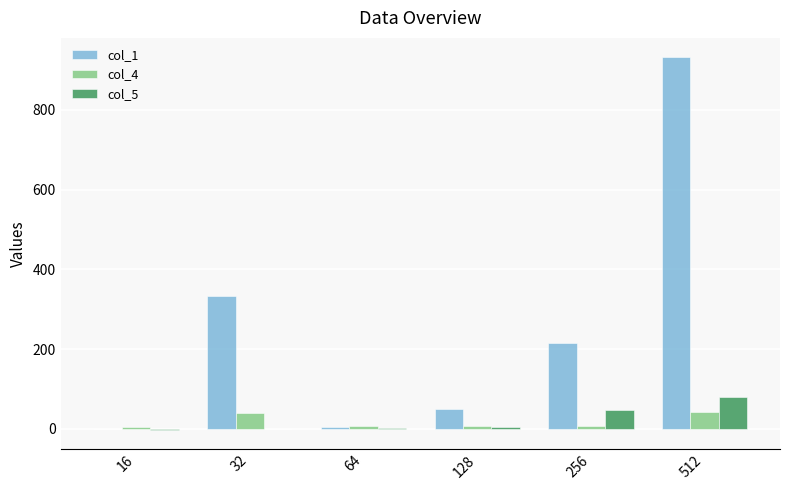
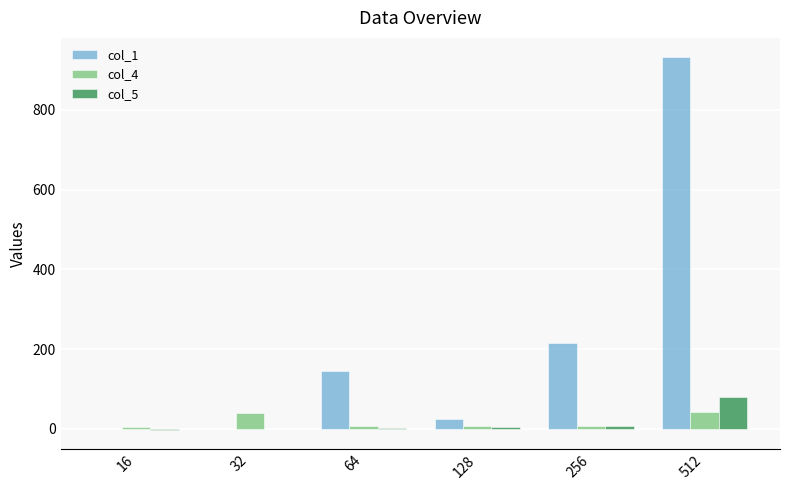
  {
    "col_1": {
-     "32": 330,
-     "64": 10,
-     "128": 50,
+     "32": 0,
+     "64": 140,
+     "128": 20,
      "256": 220,
      "512": 930
    },
    "col_4": {
      "32": 40,
      "128": 10,
      "256": 10,
      "512": 40
    },
    "col_5": {
-     "256": 50,
+     "256": 10,
      "512": 80
    }
  }
